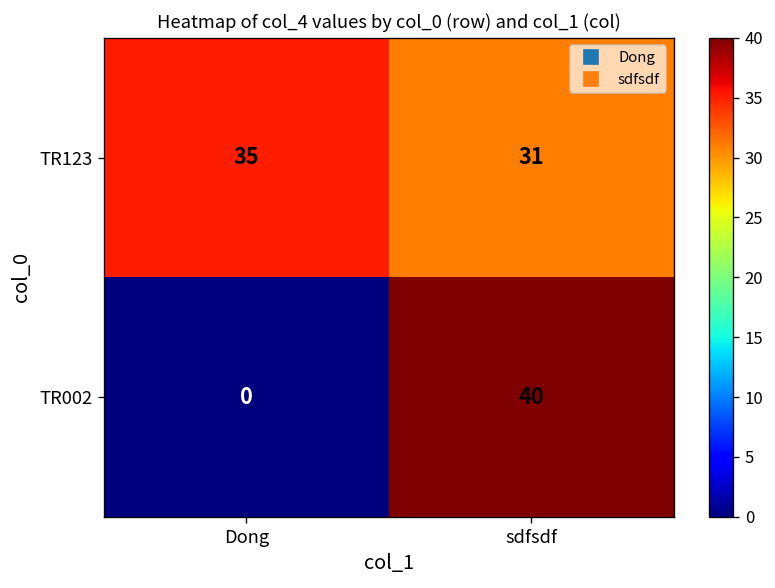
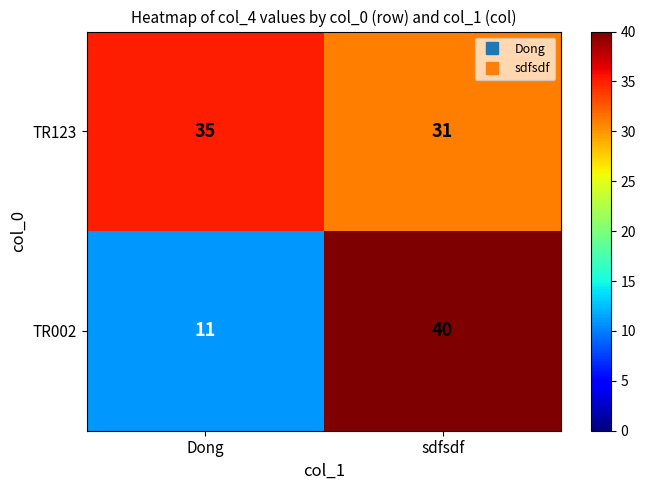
  {
    "TR123": {
      "Dong": 35,
      "sdfsdf": 31
    },
    "TR002": {
-     "Dong": 0,
+     "Dong": 11,
      "sdfsdf": 40
    }
  }
